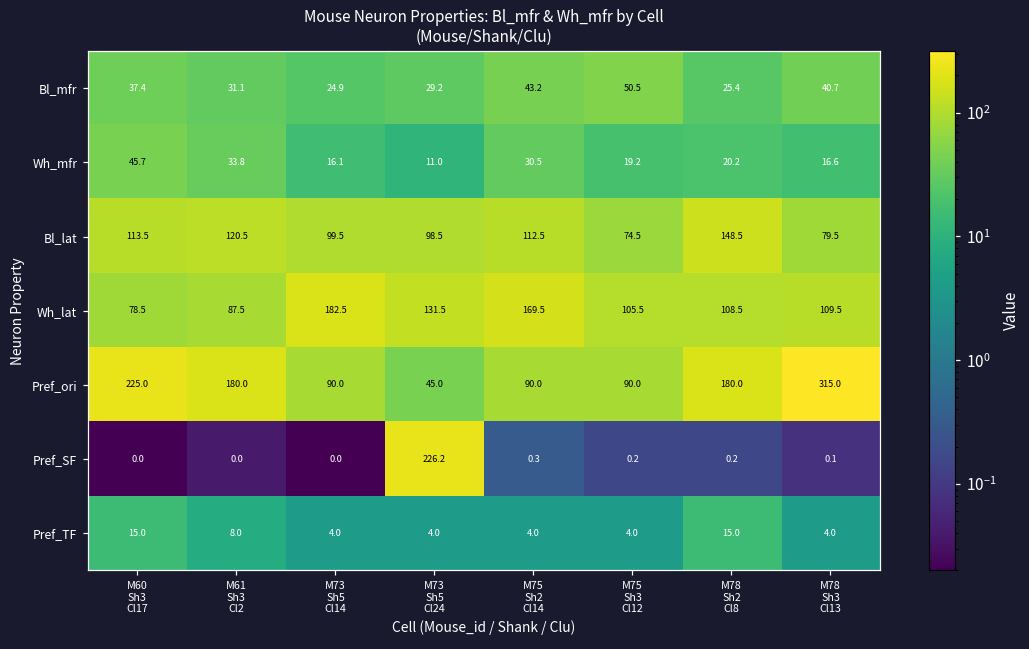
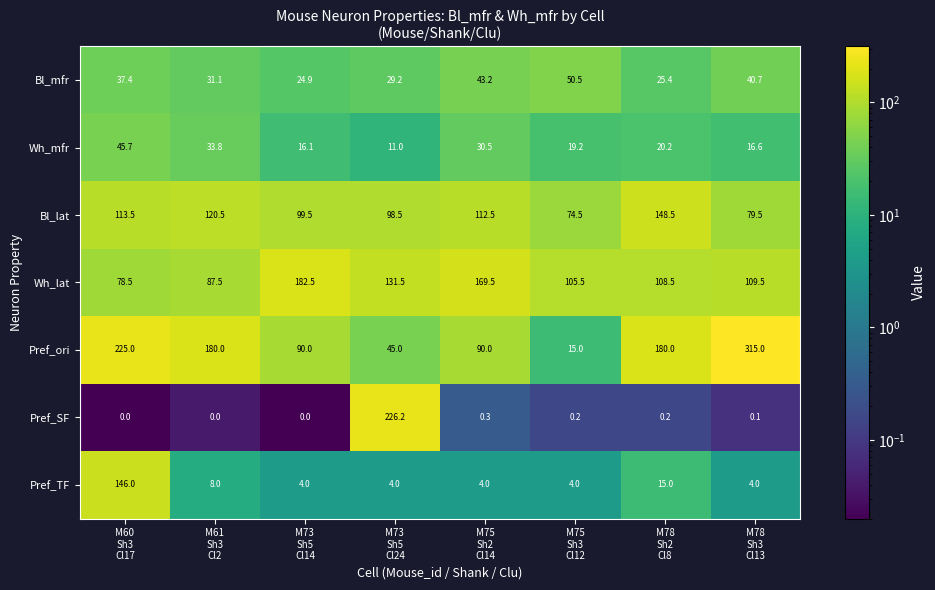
  {
    "Bl_mfr": {
      "M60 Sh3 Cl17": 37.4,
      "M61 Sh3 Cl2": 31.1,
      "M73 Sh5 Cl14": 24.9,
      "M73 Sh5 Cl24": 29.2,
      "M75 Sh2 Cl14": 43.2,
      "M75 Sh3 Cl12": 50.5,
      "M78 Sh2 Cl8": 25.4,
      "M78 Sh3 Cl13": 40.7
    },
    "Wh_mfr": {
      "M60 Sh3 Cl17": 45.7,
      "M61 Sh3 Cl2": 33.8,
      "M73 Sh5 Cl14": 16.1,
      "M73 Sh5 Cl24": 11.0,
      "M75 Sh2 Cl14": 30.5,
      "M75 Sh3 Cl12": 19.2,
      "M78 Sh2 Cl8": 20.2,
      "M78 Sh3 Cl13": 16.6
    },
    "Bl_lat": {
      "M60 Sh3 Cl17": 113.5,
      "M61 Sh3 Cl2": 120.5,
      "M73 Sh5 Cl14": 99.5,
      "M73 Sh5 Cl24": 98.5,
      "M75 Sh2 Cl14": 112.5,
      "M75 Sh3 Cl12": 74.5,
      "M78 Sh2 Cl8": 148.5,
      "M78 Sh3 Cl13": 79.5
    },
    "Wh_lat": {
      "M60 Sh3 Cl17": 78.5,
      "M61 Sh3 Cl2": 87.5,
      "M73 Sh5 Cl14": 182.5,
      "M73 Sh5 Cl24": 131.5,
      "M75 Sh2 Cl14": 169.5,
      "M75 Sh3 Cl12": 105.5,
      "M78 Sh2 Cl8": 108.5,
      "M78 Sh3 Cl13": 109.5
    },
    "Pref_ori": {
      "M60 Sh3 Cl17": 225.0,
      "M61 Sh3 Cl2": 180.0,
      "M73 Sh5 Cl14": 90.0,
      "M73 Sh5 Cl24": 45.0,
      "M75 Sh2 Cl14": 90.0,
-     "M75 Sh3 Cl12": 90.0,
+     "M75 Sh3 Cl12": 15.0,
      "M78 Sh2 Cl8": 180.0,
      "M78 Sh3 Cl13": 315.0
    },
    "Pref_SF": {
      "M60 Sh3 Cl17": 0.0,
      "M61 Sh3 Cl2": 0.0,
      "M73 Sh5 Cl14": 0.0,
      "M73 Sh5 Cl24": 226.2,
      "M75 Sh2 Cl14": 0.3,
      "M75 Sh3 Cl12": 0.2,
      "M78 Sh2 Cl8": 0.2,
      "M78 Sh3 Cl13": 0.1
    },
    "Pref_TF": {
-     "M60 Sh3 Cl17": 15.0,
+     "M60 Sh3 Cl17": 146.0,
      "M61 Sh3 Cl2": 8.0,
      "M73 Sh5 Cl14": 4.0,
      "M73 Sh5 Cl24": 4.0,
      "M75 Sh2 Cl14": 4.0,
      "M75 Sh3 Cl12": 4.0,
      "M78 Sh2 Cl8": 15.0,
      "M78 Sh3 Cl13": 4.0
    }
  }
